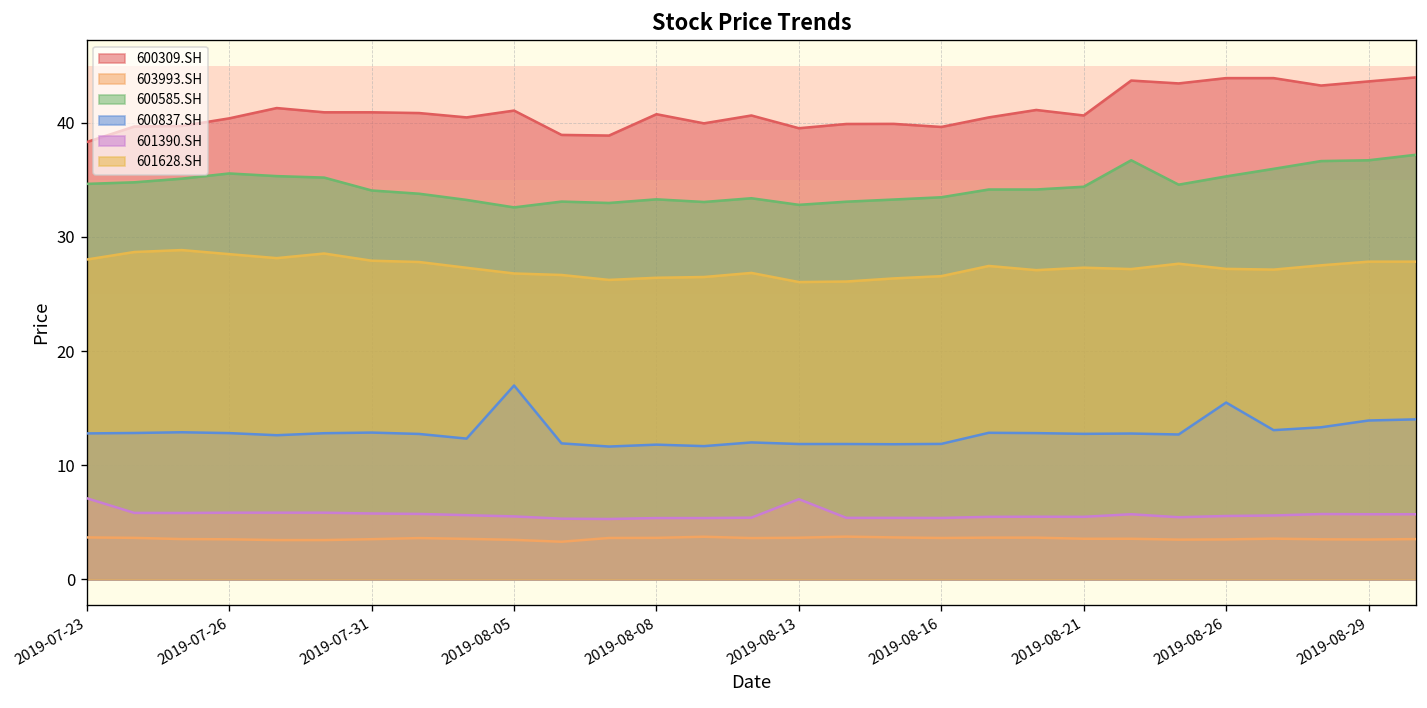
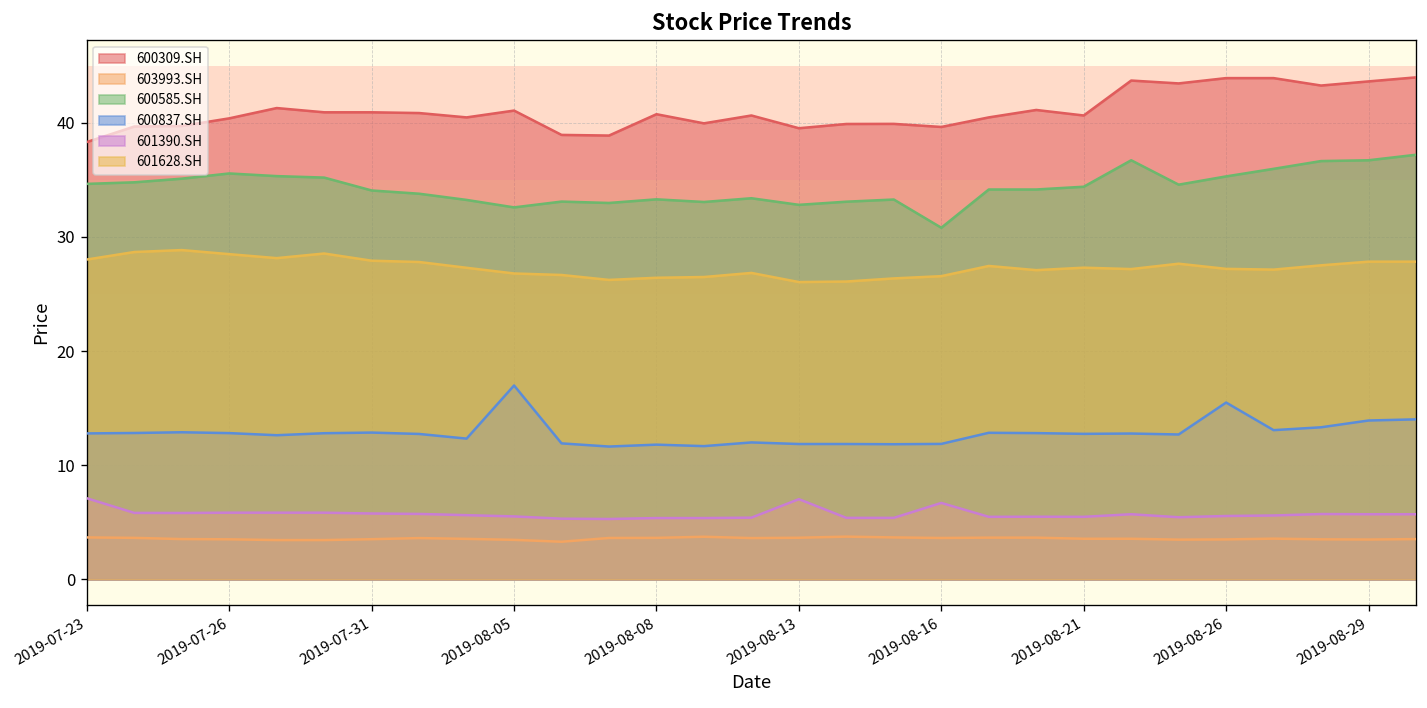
  {
    "600309.SH": {
      "2019-07-23": 38,
      "2019-07-26": 40,
      "2019-07-31": 41,
      "2019-08-05": 41,
      "2019-08-08": 41,
      "2019-08-13": 40,
      "2019-08-16": 40,
      "2019-08-21": 41,
      "2019-08-26": 44,
      "2019-08-29": 44
    },
    "600585.SH": {
      "2019-07-23": 35,
      "2019-07-26": 36,
      "2019-07-31": 34,
      "2019-08-05": 33,
      "2019-08-08": 33,
      "2019-08-13": 33,
-     "2019-08-16": 33,
+     "2019-08-16": 31,
      "2019-08-21": 34,
      "2019-08-26": 35,
      "2019-08-29": 37
    },
    "600837.SH": {
      "2019-07-23": 13,
      "2019-07-26": 13,
      "2019-07-31": 13,
      "2019-08-05": 17,
      "2019-08-08": 12,
      "2019-08-13": 12,
      "2019-08-16": 12,
      "2019-08-21": 13,
      "2019-08-26": 15,
      "2019-08-29": 14
    },
    "601390.SH": {
      "2019-07-23": 7,
      "2019-07-26": 6,
      "2019-07-31": 6,
      "2019-08-05": 6,
      "2019-08-08": 5,
      "2019-08-13": 7,
-     "2019-08-16": 5,
+     "2019-08-16": 7,
      "2019-08-21": 5,
      "2019-08-26": 6,
      "2019-08-29": 6
    }
  }
